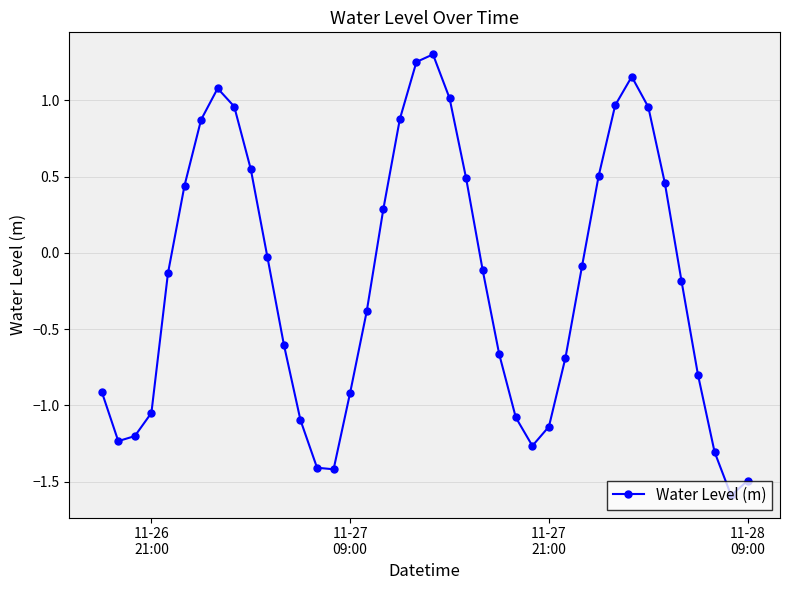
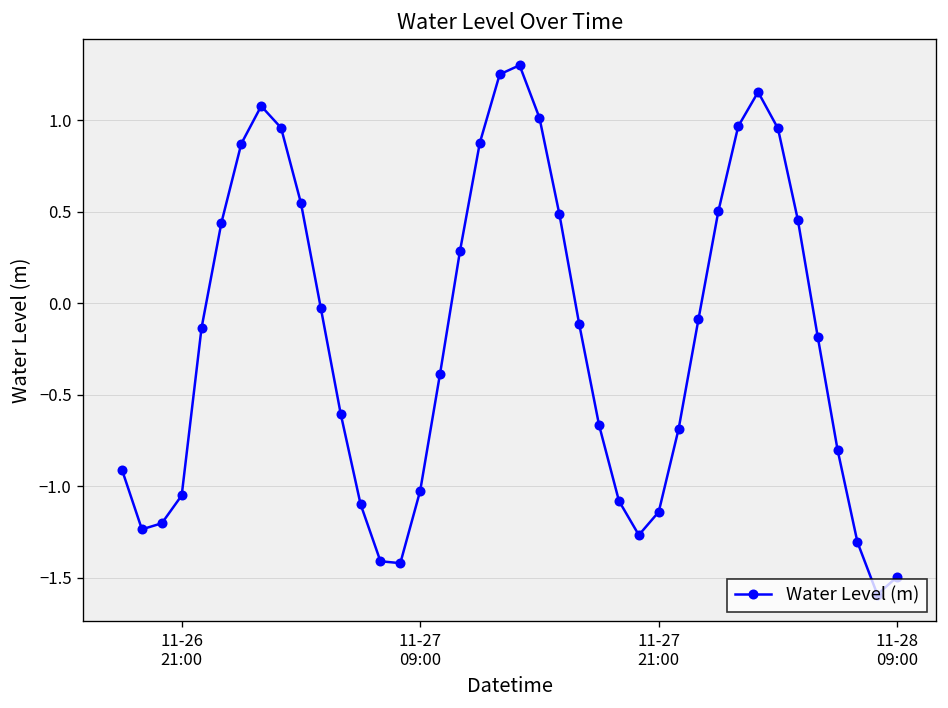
  {
    "11-26 21:00": -1.05,
-   "11-27 09:00": -0.92,
+   "11-27 09:00": -1.02,
    "11-27 21:00": -1.14,
    "11-28 09:00": -1.49
  }
